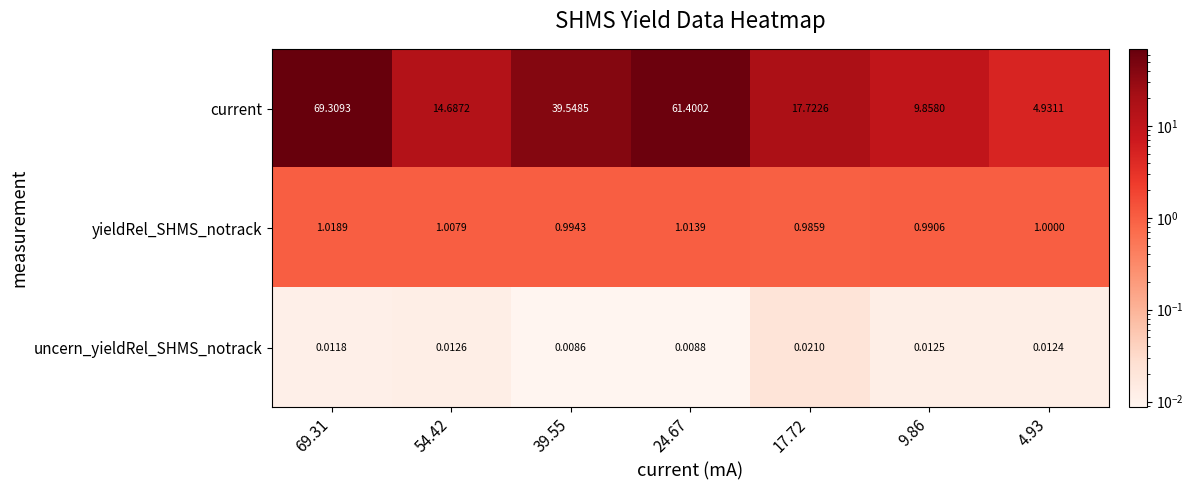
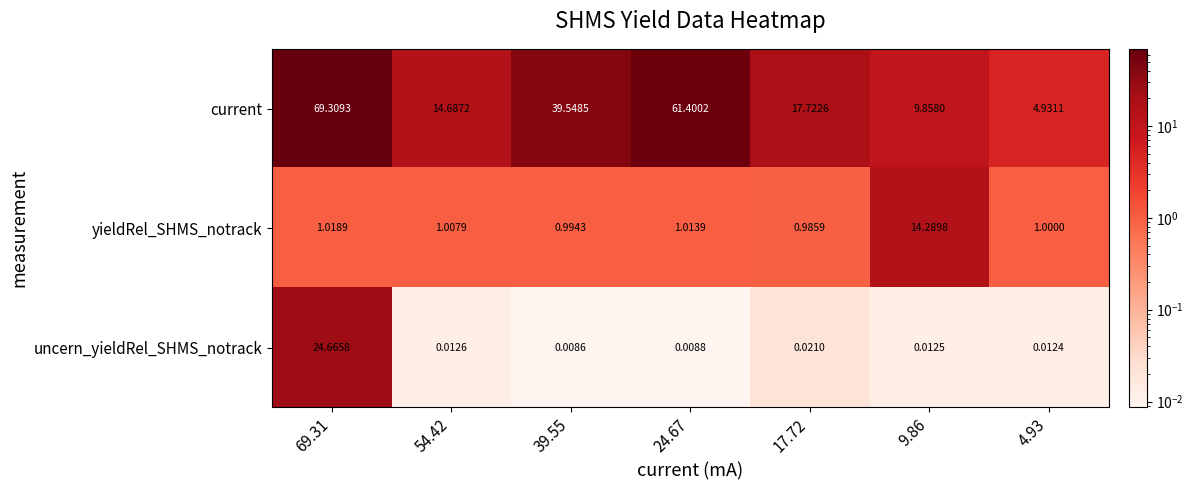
  {
    "current": {
      "69.31": 69.3093,
      "54.42": 14.6872,
      "39.55": 39.5485,
      "24.67": 61.4002,
      "17.72": 17.7226,
      "9.86": 9.8580,
      "4.93": 4.9311
    },
    "yieldRel_SHMS_notrack": {
      "69.31": 1.0189,
      "54.42": 1.0079,
      "39.55": 0.9943,
      "24.67": 1.0139,
      "17.72": 0.9859,
-     "9.86": 0.9906,
+     "9.86": 14.2898,
      "4.93": 1.0000
    },
    "uncern_yieldRel_SHMS_notrack": {
-     "69.31": 0.0118,
+     "69.31": 24.6658,
      "54.42": 0.0126,
      "39.55": 0.0086,
      "24.67": 0.0088,
      "17.72": 0.0210,
      "9.86": 0.0125,
      "4.93": 0.0124
    }
  }
